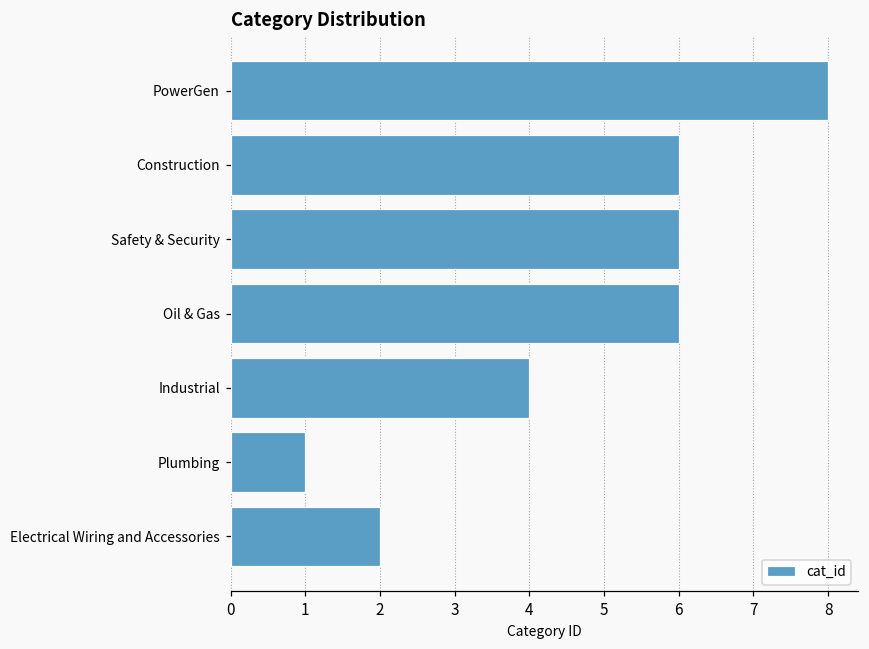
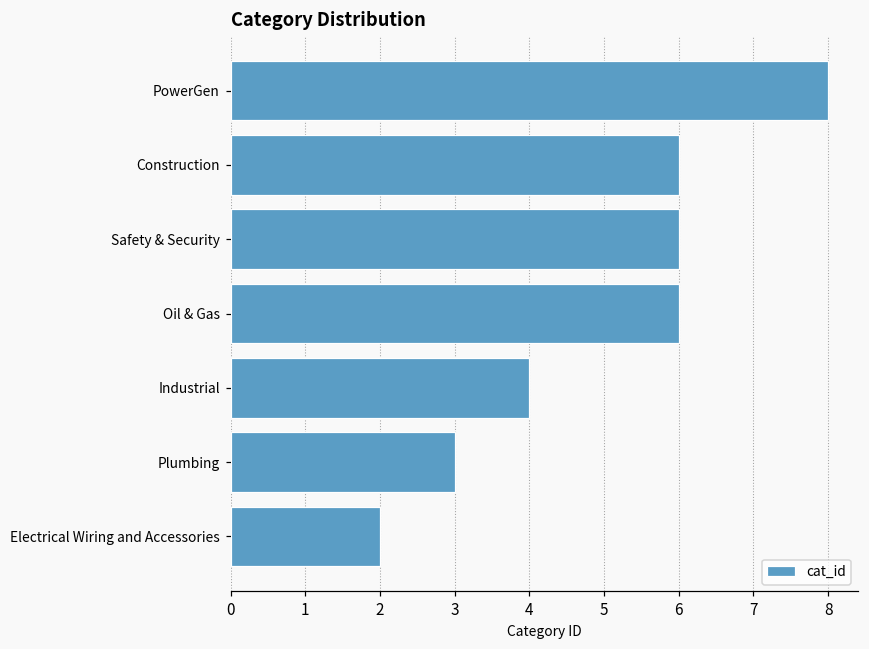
  {
    "PowerGen": 8,
    "Construction": 6,
    "Safety & Security": 6,
    "Oil & Gas": 6,
    "Industrial": 4,
-   "Plumbing": 1,
+   "Plumbing": 3,
    "Electrical Wiring and Accessories": 2
  }
